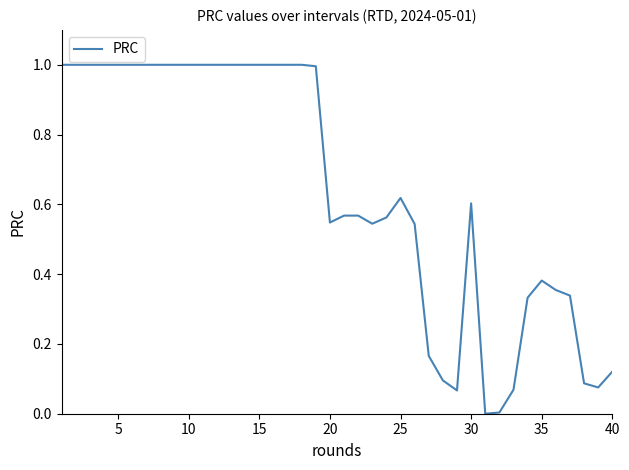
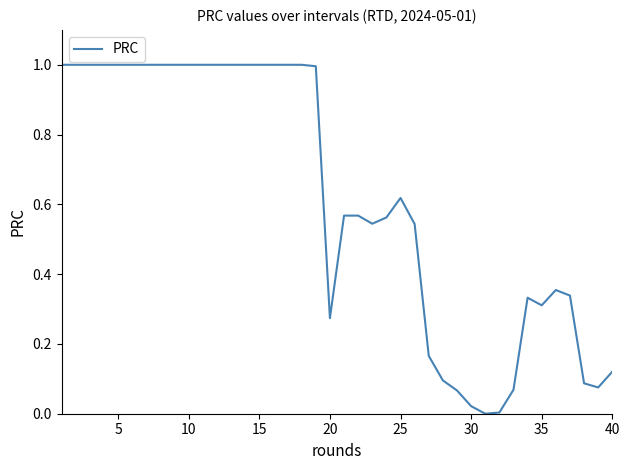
  {
    "5": 1.00,
    "10": 1.00,
    "15": 1.00,
-   "20": 0.55,
+   "20": 0.27,
    "25": 0.62,
-   "30": 0.60,
-   "35": 0.38,
+   "30": 0.02,
+   "35": 0.31,
    "40": 0.12
  }
